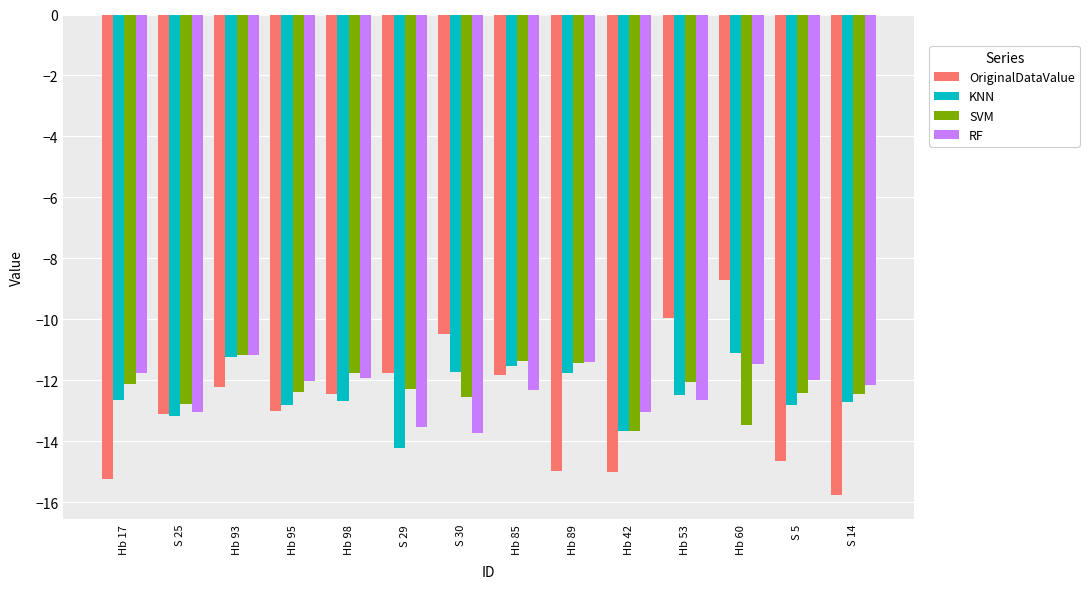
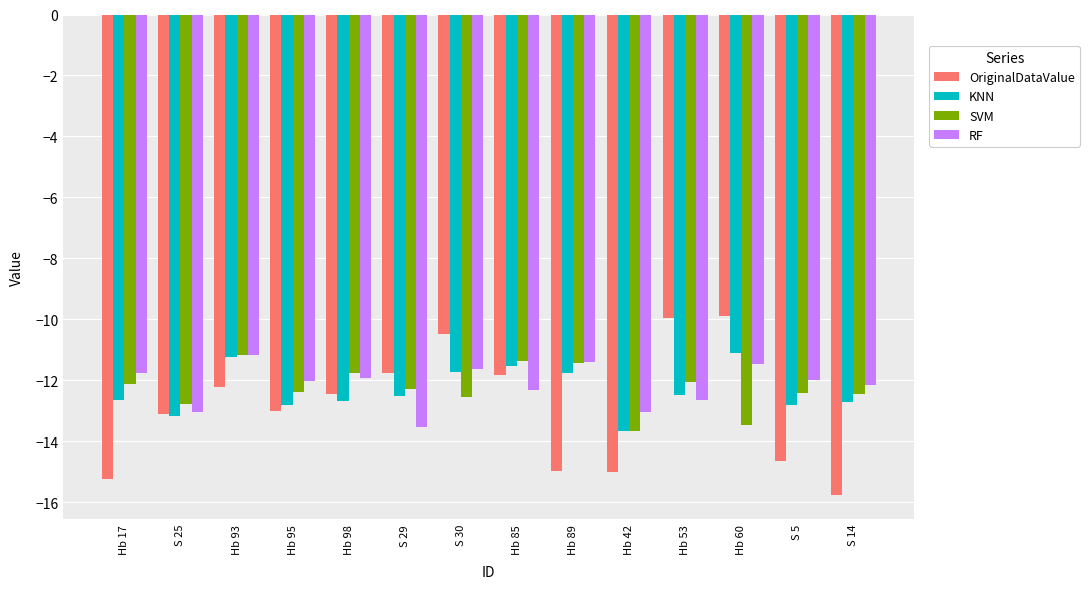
  {
    "OriginalDataValue": {
      "Hb 17": -15.3,
      "S 25": -13.1,
      "Hb 93": -12.2,
      "Hb 95": -13.0,
      "Hb 98": -12.5,
      "S 29": -11.8,
      "S 30": -10.5,
      "Hb 85": -11.8,
      "Hb 89": -15.0,
      "Hb 42": -15.0,
      "Hb 53": -10.0,
-     "Hb 60": -8.7,
+     "Hb 60": -9.9,
      "S 5": -14.7,
      "S 14": -15.8
    },
    "KNN": {
      "Hb 17": -12.7,
      "S 25": -13.2,
      "Hb 93": -11.2,
      "Hb 95": -12.8,
      "Hb 98": -12.7,
-     "S 29": -14.2,
+     "S 29": -12.5,
      "S 30": -11.7,
      "Hb 85": -11.5,
      "Hb 89": -11.8,
      "Hb 42": -13.7,
      "Hb 53": -12.5,
      "Hb 60": -11.1,
      "S 5": -12.8,
      "S 14": -12.7
    },
    "SVM": {
      "Hb 17": -12.1,
      "S 25": -12.8,
      "Hb 93": -11.2,
      "Hb 95": -12.4,
      "Hb 98": -11.8,
      "S 29": -12.3,
      "S 30": -12.6,
      "Hb 85": -11.4,
      "Hb 89": -11.4,
      "Hb 42": -13.7,
      "Hb 53": -12.1,
      "Hb 60": -13.5,
      "S 5": -12.4,
      "S 14": -12.4
    },
    "RF": {
      "Hb 17": -11.8,
      "S 25": -13.1,
      "Hb 93": -11.2,
      "Hb 95": -12.0,
      "Hb 98": -11.9,
      "S 29": -13.5,
-     "S 30": -13.7,
+     "S 30": -11.6,
      "Hb 85": -12.3,
      "Hb 89": -11.4,
      "Hb 42": -13.1,
      "Hb 53": -12.7,
      "Hb 60": -11.5,
      "S 5": -12.0,
      "S 14": -12.2
    }
  }
